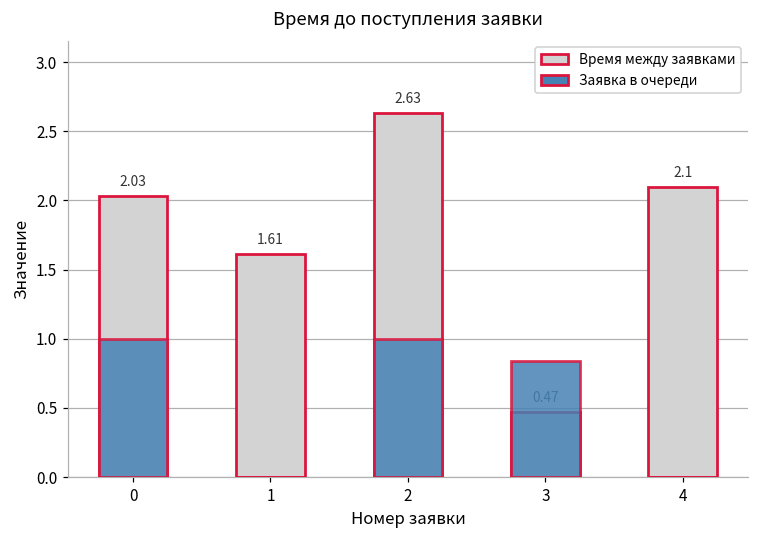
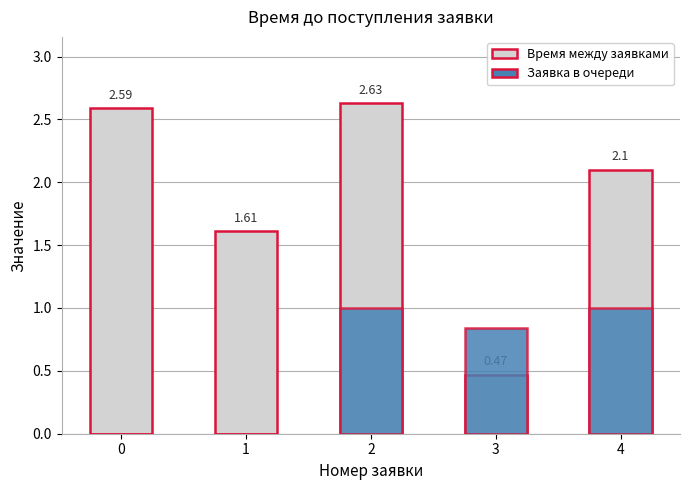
  {
    "Время между заявками": {
-     "0": 2.03,
+     "0": 2.59,
      "1": 1.61,
      "2": 2.63,
      "4": 2.1
    },
    "Заявка в очереди": {
-     "0": 1,
+     "0": 0,
      "1": 0,
      "3": 0.84,
-     "4": 0
+     "4": 1
    }
  }
